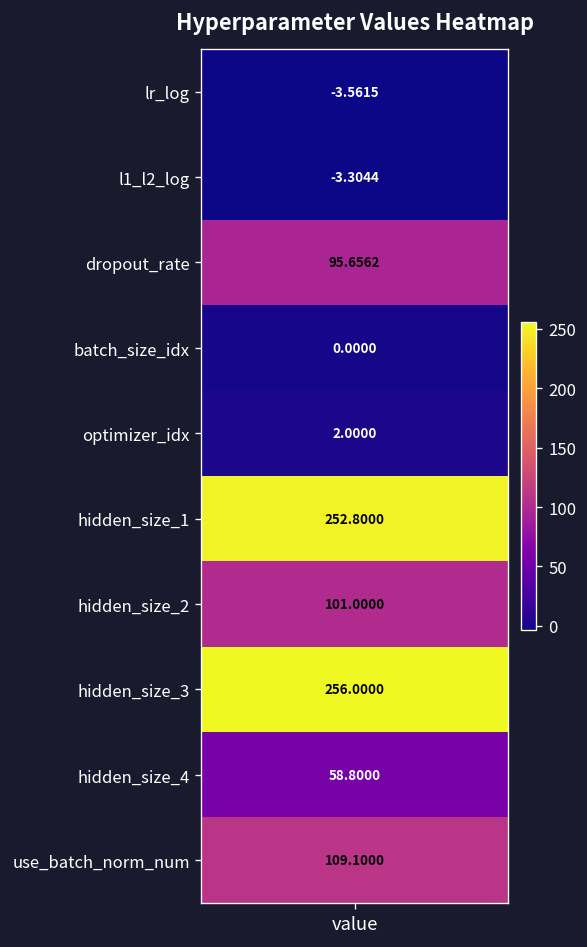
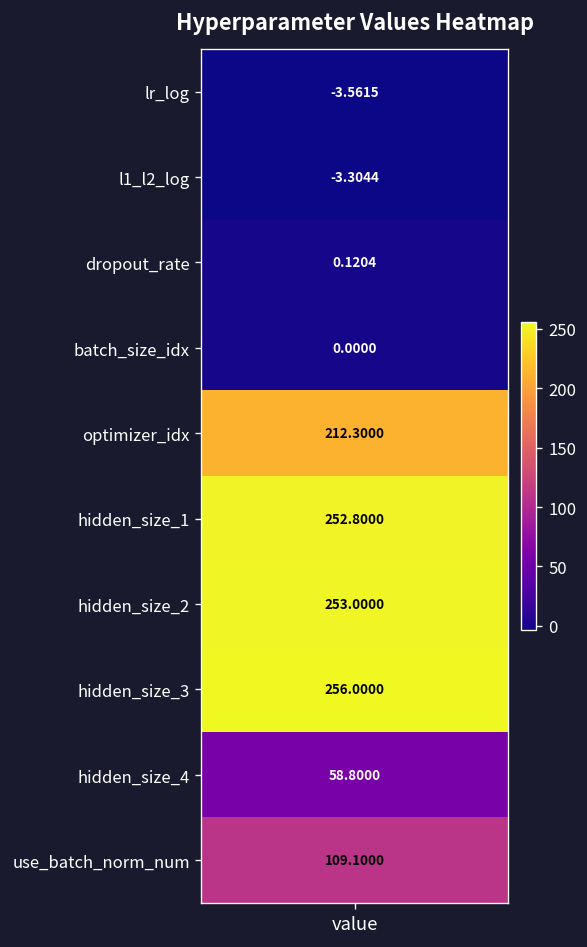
  {
    "lr_log": {
      "value": -3.5615
    },
    "l1_l2_log": {
      "value": -3.3044
    },
    "dropout_rate": {
-     "value": 95.6562
+     "value": 0.1204
    },
    "batch_size_idx": {
      "value": 0.0000
    },
    "optimizer_idx": {
-     "value": 2.0000
+     "value": 212.3000
    },
    "hidden_size_1": {
      "value": 252.8000
    },
    "hidden_size_2": {
-     "value": 101.0000
+     "value": 253.0000
    },
    "hidden_size_3": {
      "value": 256.0000
    },
    "hidden_size_4": {
      "value": 58.8000
    },
    "use_batch_norm_num": {
      "value": 109.1000
    }
  }
